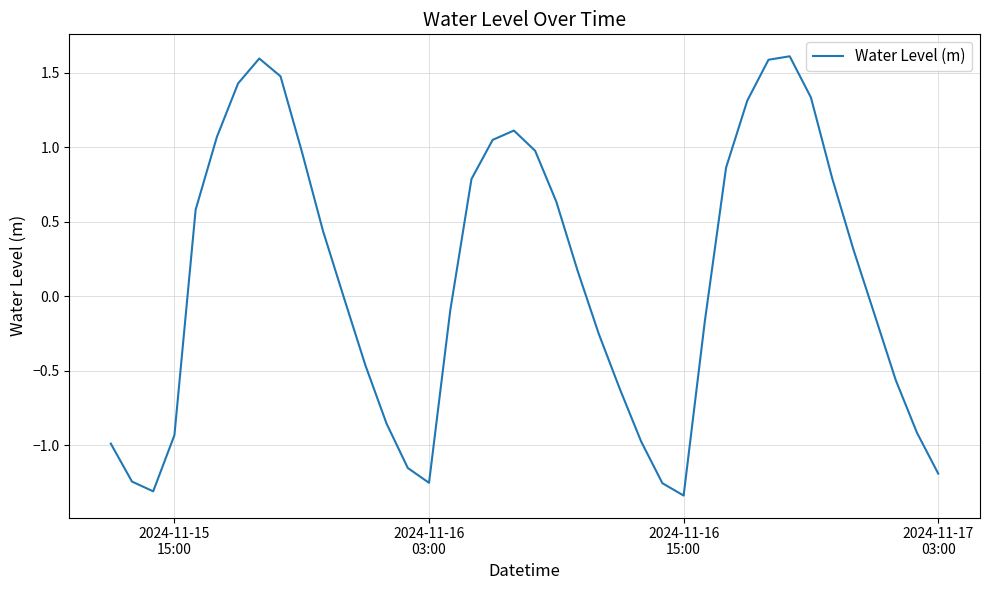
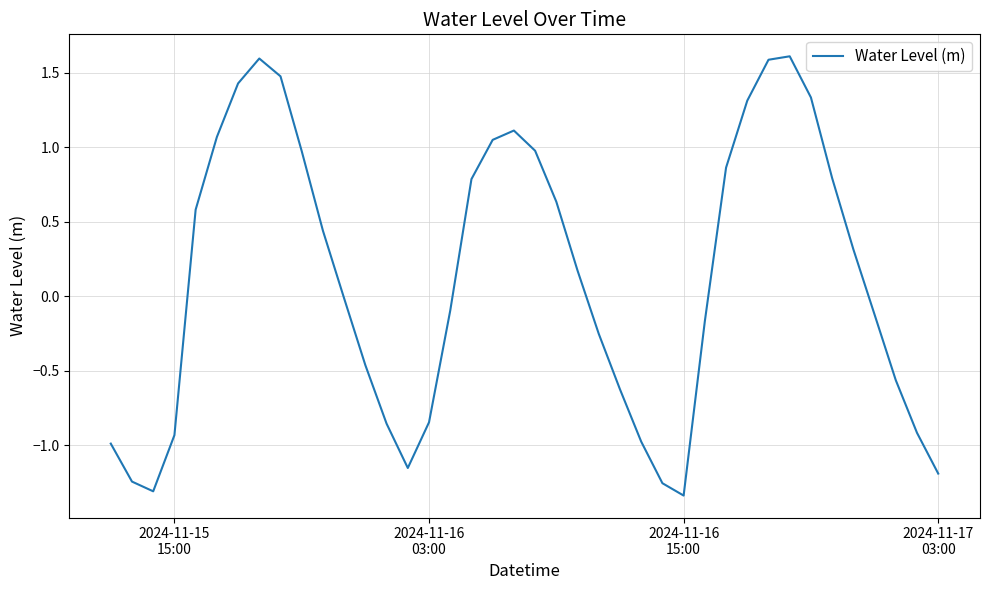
  {
    "2024-11-15 15:00": -0.93,
-   "2024-11-16 03:00": -1.25,
+   "2024-11-16 03:00": -0.85,
    "2024-11-16 15:00": -1.34,
    "2024-11-17 03:00": -1.19
  }
